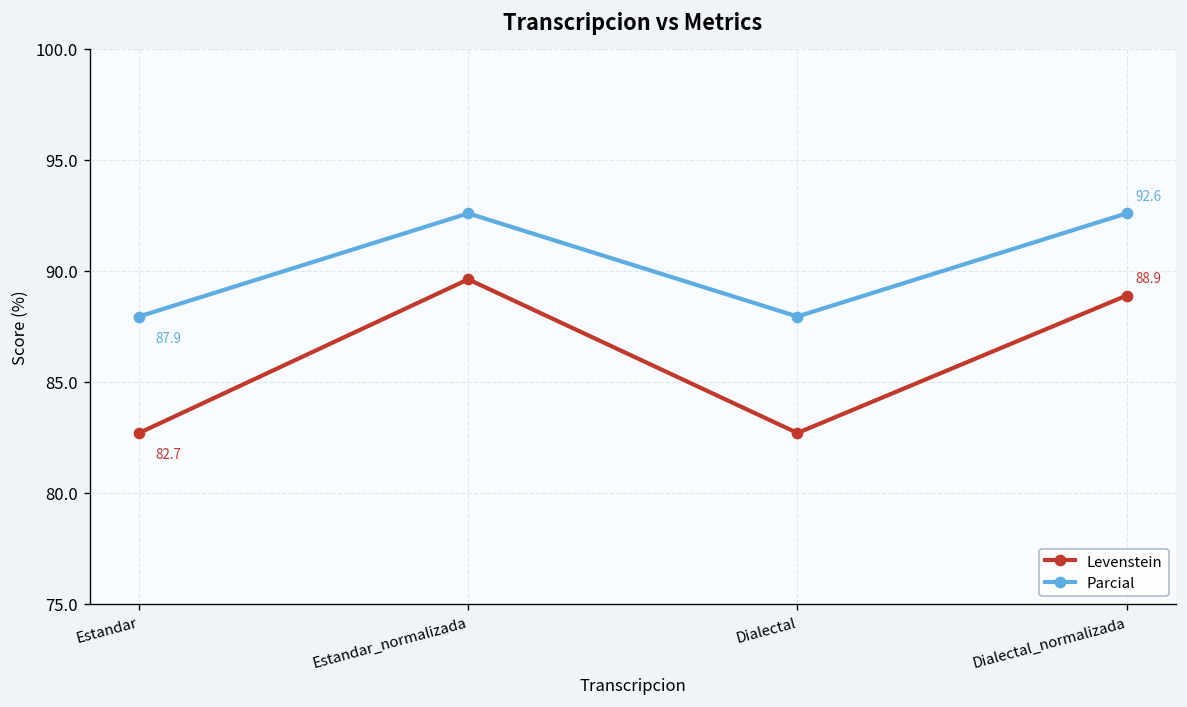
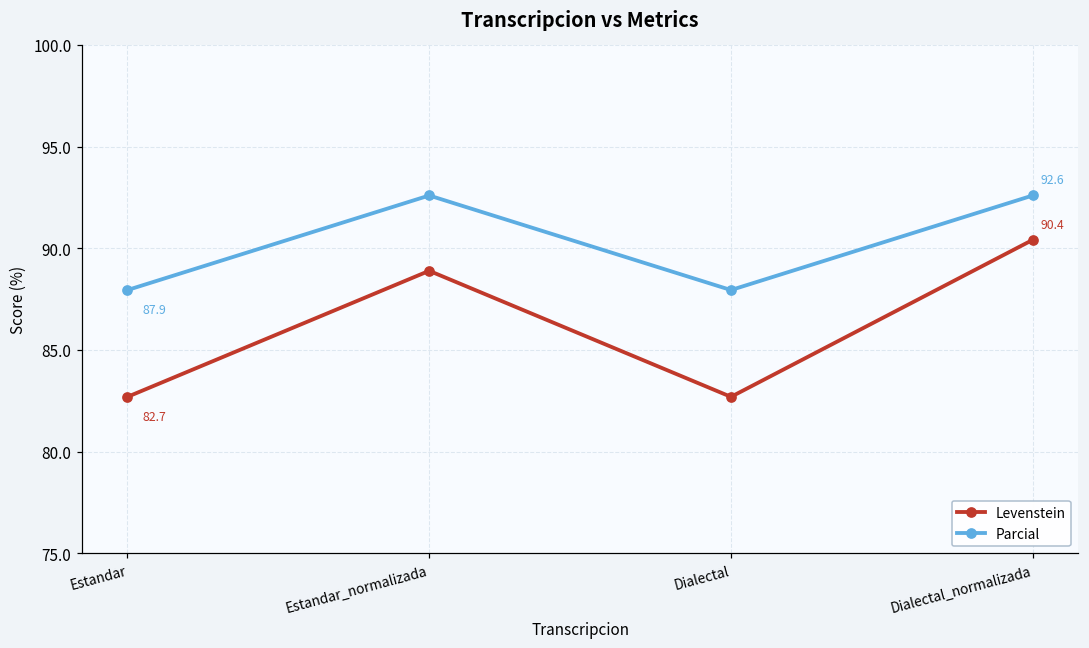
  {
    "Levenstein": {
      "Estandar": 82.7,
-     "Estandar_normalizada": 89.6,
-     "Dialectal_normalizada": 88.9
+     "Estandar_normalizada": 88.9,
+     "Dialectal_normalizada": 90.4
    },
    "Parcial": {
      "Estandar": 87.9,
      "Dialectal_normalizada": 92.6
    }
  }
